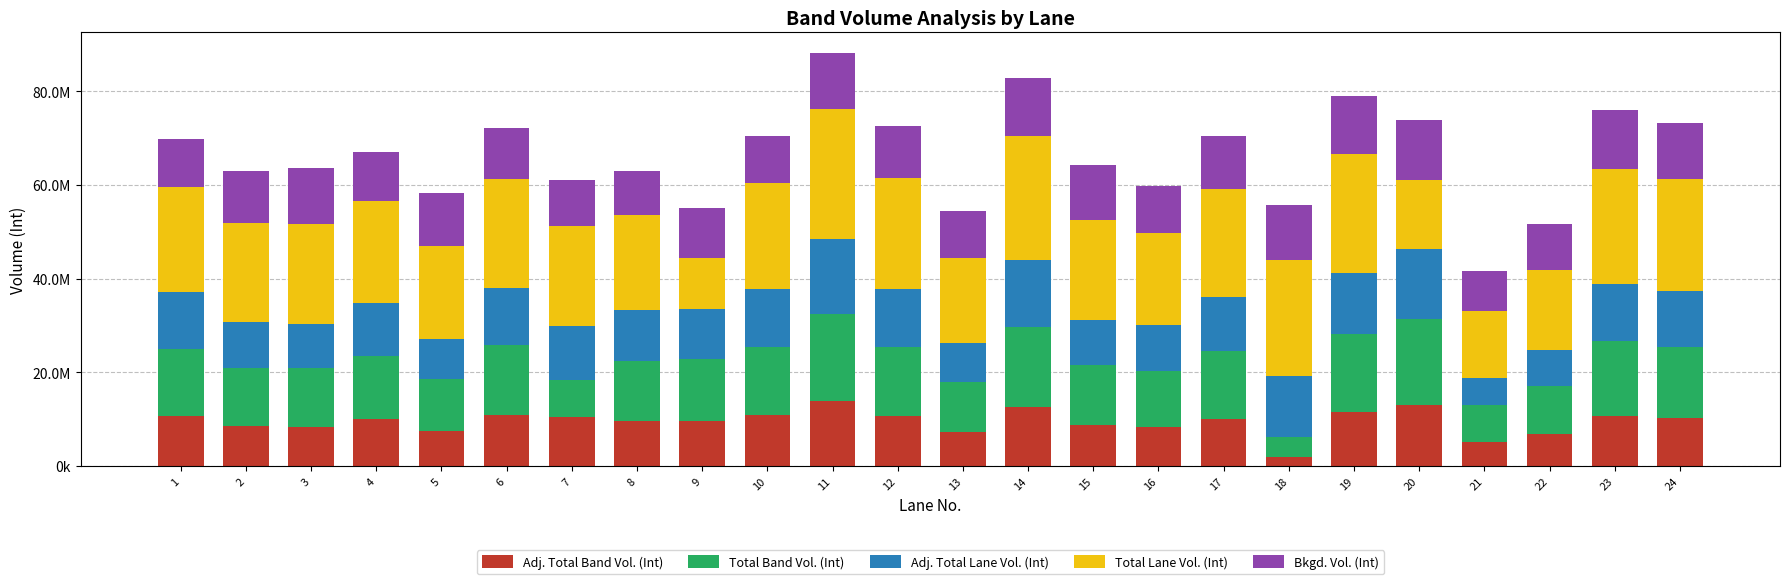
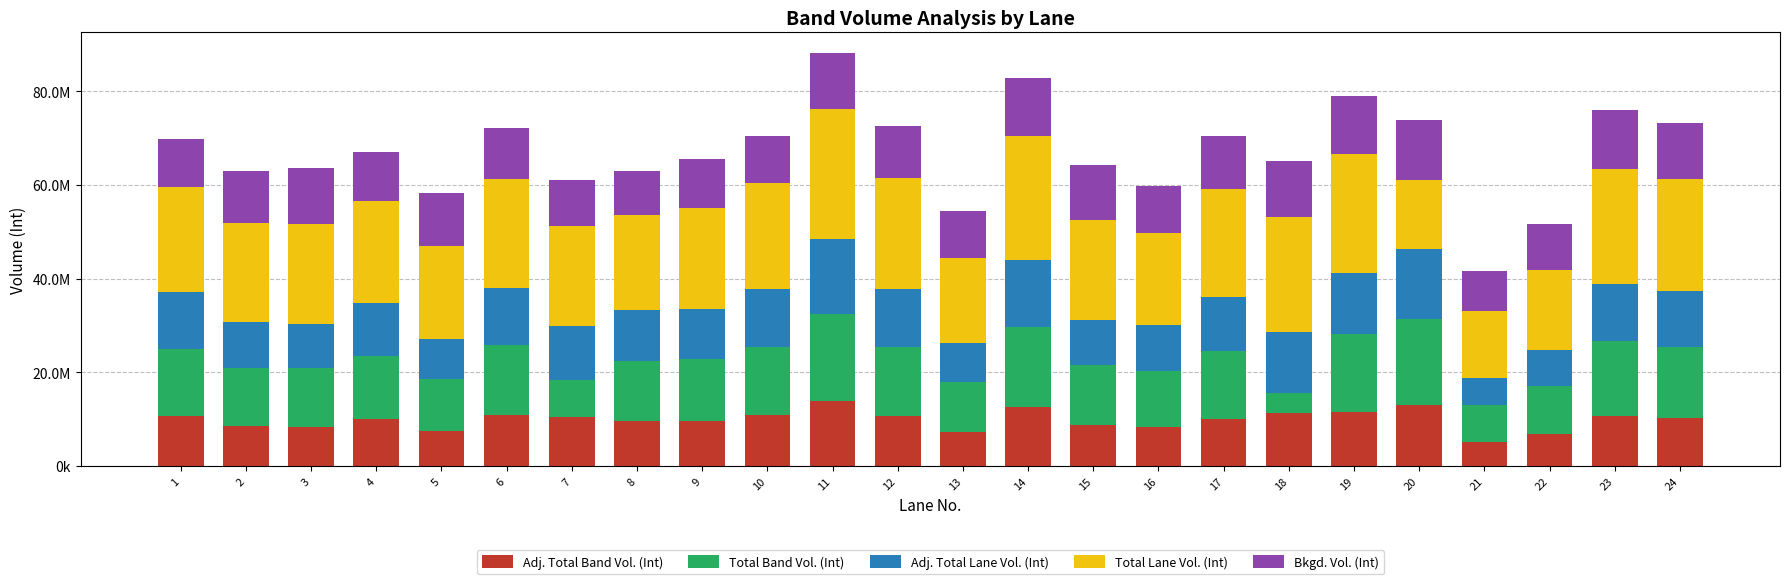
  {
    "Adj. Total Band Vol. (Int)": {
      "1": 11000000,
      "2": 9000000,
      "3": 8000000,
      "4": 10000000,
      "5": 7000000,
      "6": 11000000,
      "7": 10000000,
      "8": 10000000,
      "9": 10000000,
      "10": 11000000,
      "11": 14000000,
      "12": 11000000,
      "13": 7000000,
      "14": 13000000,
      "15": 9000000,
      "16": 8000000,
      "17": 10000000,
-     "18": 2000000,
+     "18": 11000000,
      "19": 12000000,
      "20": 13000000,
      "21": 5000000,
      "22": 7000000,
      "23": 11000000,
      "24": 10000000
    },
    "Total Band Vol. (Int)": {
      "1": 14000000,
      "2": 12000000,
      "3": 13000000,
      "4": 14000000,
      "5": 11000000,
      "6": 15000000,
      "7": 8000000,
      "8": 13000000,
      "9": 13000000,
      "10": 15000000,
      "11": 19000000,
      "12": 15000000,
      "13": 11000000,
      "14": 17000000,
      "15": 13000000,
      "16": 12000000,
      "17": 15000000,
      "18": 4000000,
      "19": 17000000,
      "20": 18000000,
      "21": 8000000,
      "22": 10000000,
      "23": 16000000,
      "24": 15000000
    },
    "Adj. Total Lane Vol. (Int)": {
      "1": 12000000,
      "2": 10000000,
      "3": 9000000,
      "4": 11000000,
      "5": 8000000,
      "6": 12000000,
      "7": 12000000,
      "8": 11000000,
      "9": 11000000,
      "10": 12000000,
      "11": 16000000,
      "12": 12000000,
      "13": 8000000,
      "14": 14000000,
      "15": 10000000,
      "16": 10000000,
      "17": 11000000,
      "18": 13000000,
      "19": 13000000,
      "20": 15000000,
      "21": 6000000,
      "22": 8000000,
      "23": 12000000,
      "24": 12000000
    },
    "Total Lane Vol. (Int)": {
      "1": 22000000,
      "2": 21000000,
      "3": 21000000,
      "4": 22000000,
      "5": 20000000,
      "6": 23000000,
      "7": 21000000,
      "8": 20000000,
-     "9": 11000000,
+     "9": 21000000,
      "10": 23000000,
      "11": 28000000,
      "12": 24000000,
      "13": 18000000,
      "14": 27000000,
      "15": 21000000,
      "16": 20000000,
      "17": 23000000,
      "18": 25000000,
      "19": 25000000,
      "20": 15000000,
      "21": 14000000,
      "22": 17000000,
      "23": 25000000,
      "24": 24000000
    },
    "Bkgd. Vol. (Int)": {
      "1": 10000000,
      "2": 11000000,
      "3": 12000000,
      "4": 10000000,
      "5": 11000000,
      "6": 11000000,
      "7": 10000000,
      "8": 9000000,
      "9": 11000000,
      "10": 10000000,
      "11": 12000000,
      "12": 11000000,
      "13": 10000000,
      "14": 12000000,
      "15": 12000000,
      "16": 10000000,
      "17": 11000000,
      "18": 12000000,
      "19": 12000000,
      "20": 13000000,
      "21": 9000000,
      "22": 10000000,
      "23": 12000000,
      "24": 12000000
    }
  }
